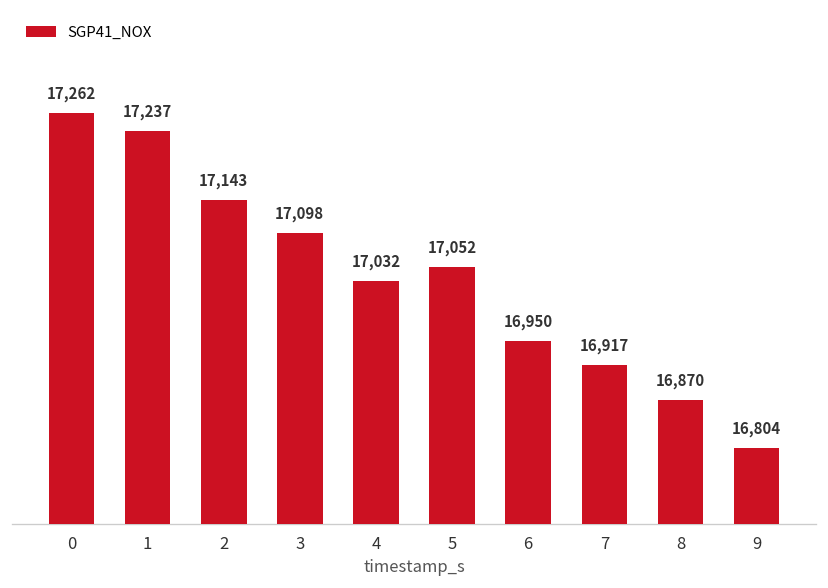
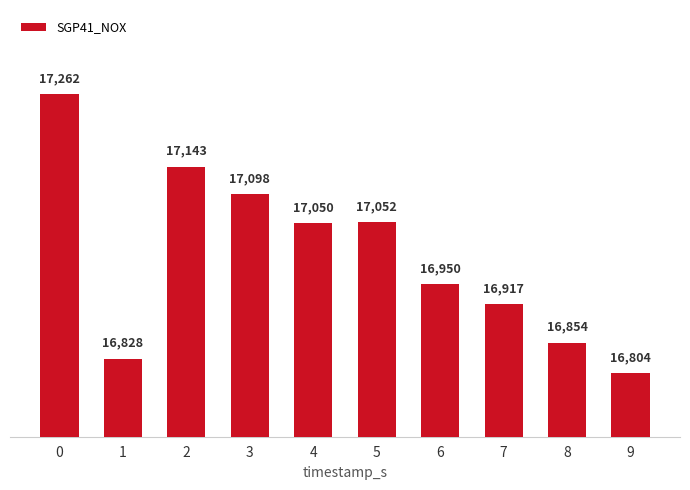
  {
    "0": "17,262",
-   "1": "17,237",
+   "1": "16,828",
    "2": "17,143",
    "3": "17,098",
-   "4": "17,032",
+   "4": "17,050",
    "5": "17,052",
    "6": "16,950",
    "7": "16,917",
-   "8": "16,870",
+   "8": "16,854",
    "9": "16,804"
  }
